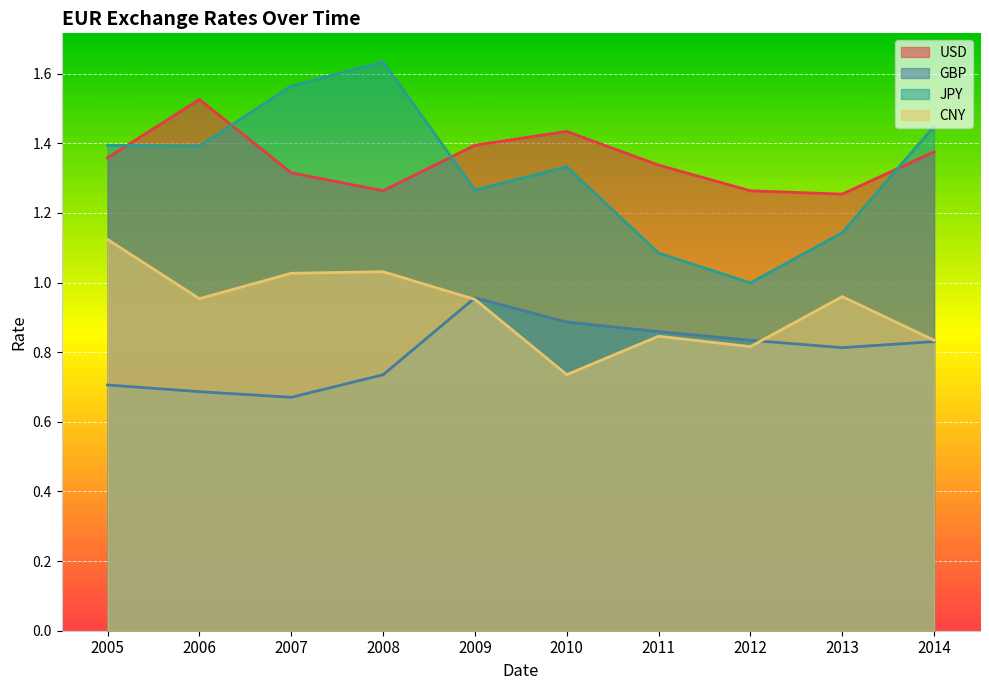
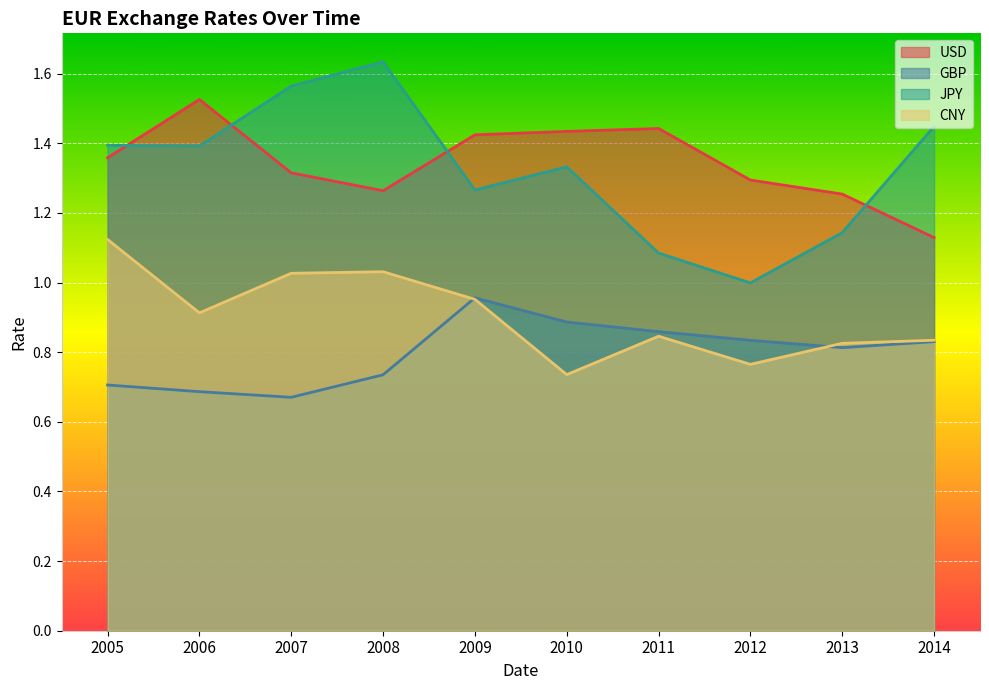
  {
    "USD": {
      "2005": 1.36,
      "2006": 1.53,
      "2007": 1.32,
      "2008": 1.26,
-     "2009": 1.39,
+     "2009": 1.42,
      "2010": 1.43,
-     "2011": 1.34,
-     "2012": 1.26,
+     "2011": 1.44,
+     "2012": 1.29,
      "2013": 1.25,
-     "2014": 1.38
+     "2014": 1.13
    },
    "CNY": {
      "2005": 1.12,
-     "2006": 0.95,
+     "2006": 0.91,
      "2007": 1.03,
      "2008": 1.03,
      "2010": 0.74,
      "2011": 0.85,
-     "2012": 0.82,
-     "2013": 0.96
+     "2012": 0.77,
+     "2013": 0.83
    }
  }
